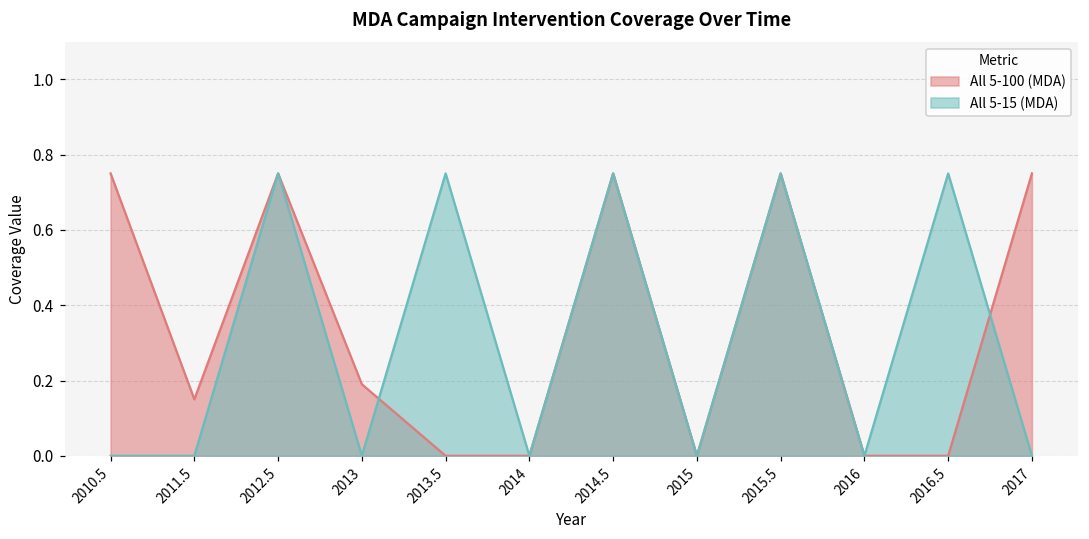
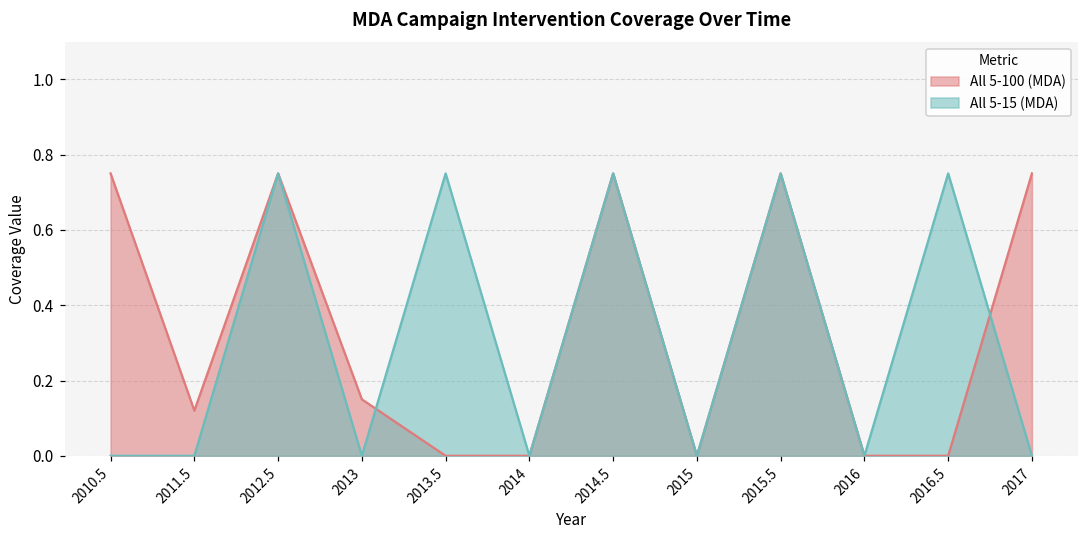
  {
    "All 5-100 (MDA)": {
      "2010.5": 0.75,
-     "2011.5": 0.15,
-     "2013": 0.19,
+     "2011.5": 0.12,
+     "2013": 0.15,
      "2013.5": 0.00,
      "2016.5": 0.00,
      "2017": 0.75
    },
    "All 5-15 (MDA)": {
      "2010.5": 0.00,
      "2011.5": 0.00,
      "2013": 0.00,
      "2013.5": 0.75,
      "2016.5": 0.75,
      "2017": 0.00
    }
  }
